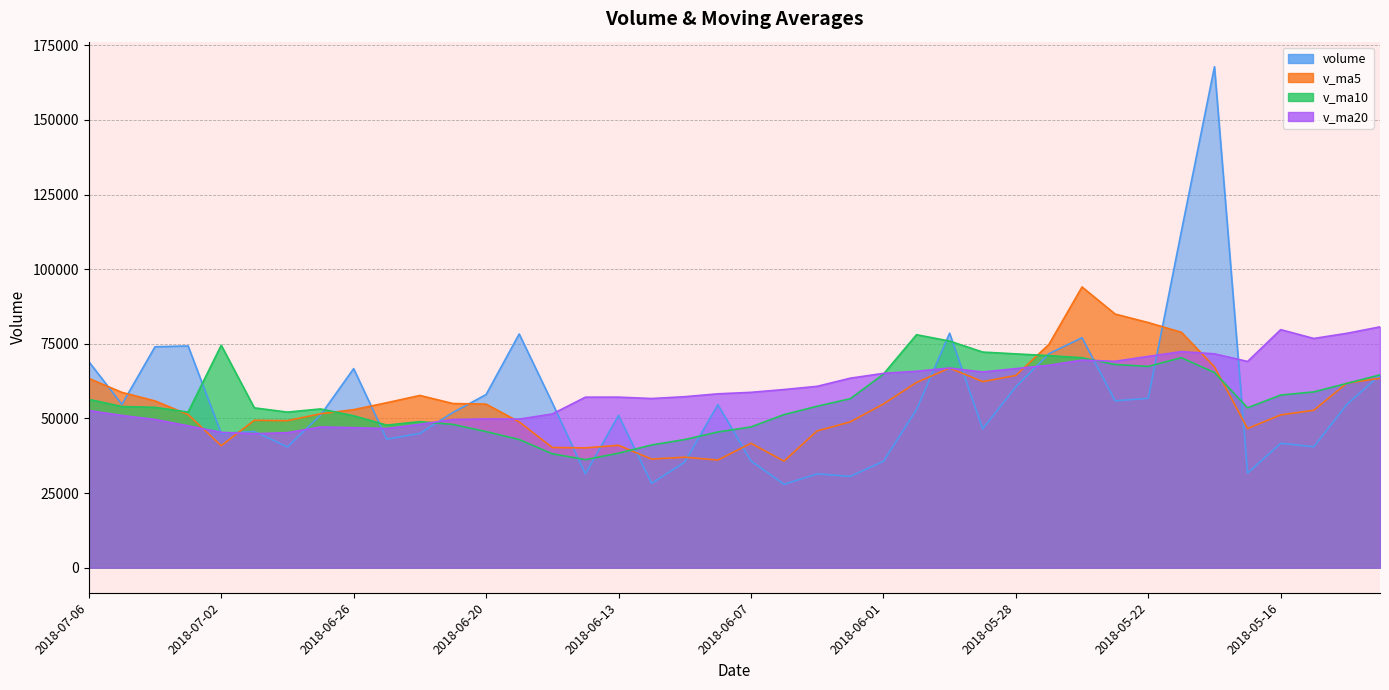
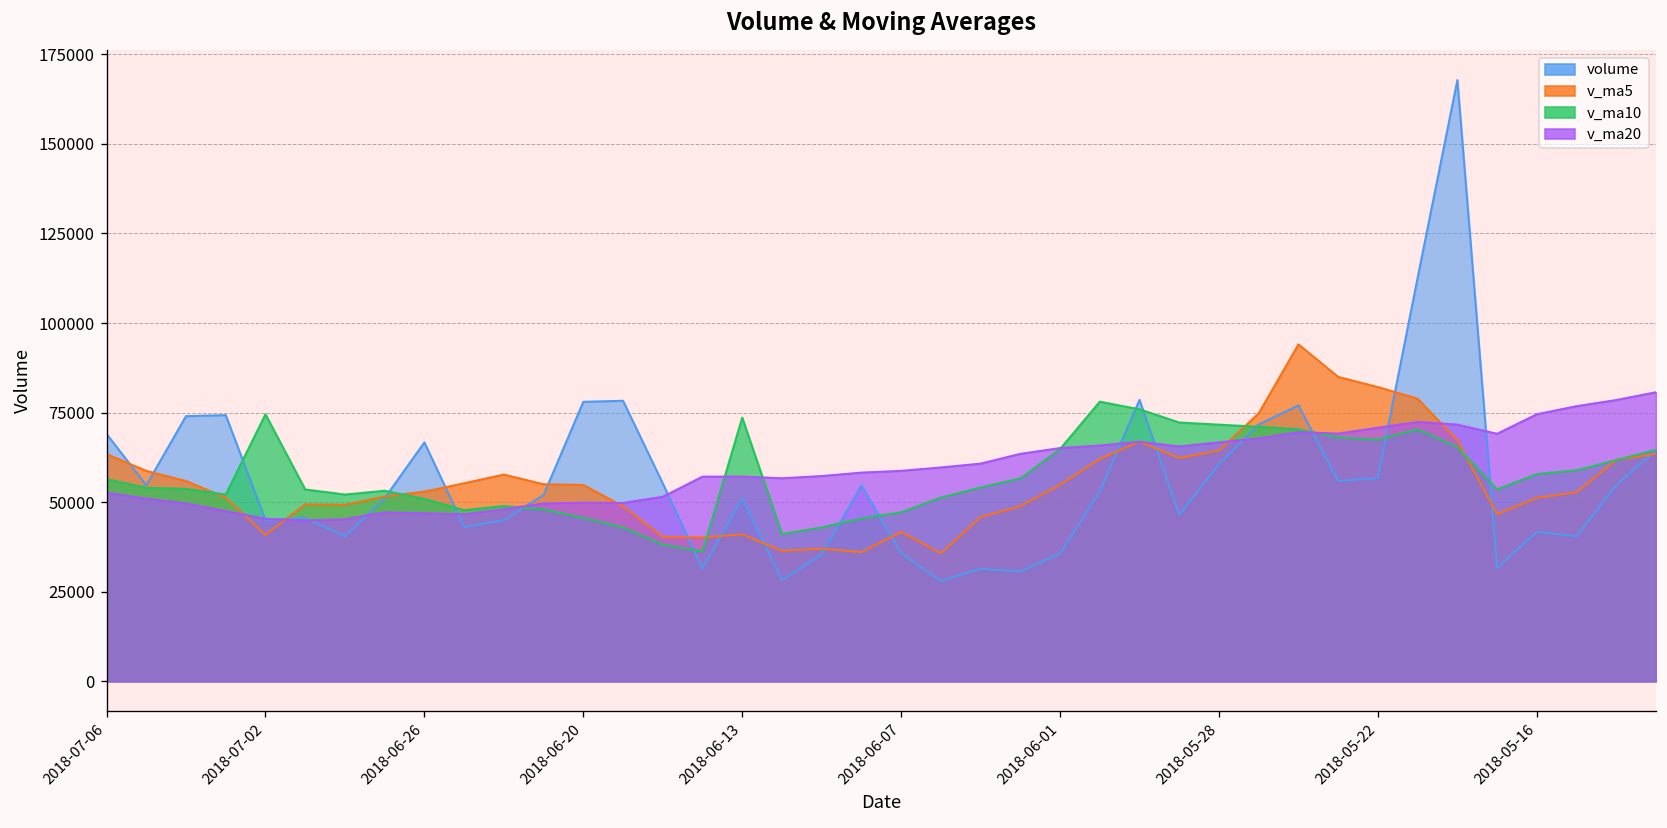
  {
    "volume": {
      "2018-07-06": 69000,
      "2018-06-26": 67000,
-     "2018-06-20": 58000,
+     "2018-06-20": 78000,
      "2018-06-13": 51000,
      "2018-06-07": 36000,
      "2018-06-01": 36000,
      "2018-05-28": 61000,
      "2018-05-22": 57000,
      "2018-05-16": 42000
    },
    "v_ma5": {
      "2018-07-06": 63000,
      "2018-07-02": 41000,
      "2018-06-26": 53000,
      "2018-06-20": 55000,
      "2018-06-13": 41000,
      "2018-06-07": 42000,
      "2018-06-01": 55000,
      "2018-05-28": 64000,
      "2018-05-22": 82000,
      "2018-05-16": 51000
    },
    "v_ma10": {
      "2018-07-06": 56000,
      "2018-07-02": 75000,
      "2018-06-26": 51000,
      "2018-06-20": 46000,
-     "2018-06-13": 38000,
+     "2018-06-13": 74000,
      "2018-06-07": 47000,
      "2018-05-28": 72000,
      "2018-05-22": 67000,
      "2018-05-16": 58000
    },
    "v_ma20": {
      "2018-07-06": 53000,
      "2018-06-26": 47000,
      "2018-06-20": 50000,
      "2018-06-13": 57000,
      "2018-06-07": 59000,
      "2018-05-28": 67000,
      "2018-05-22": 71000,
-     "2018-05-16": 80000
+     "2018-05-16": 75000
    }
  }
